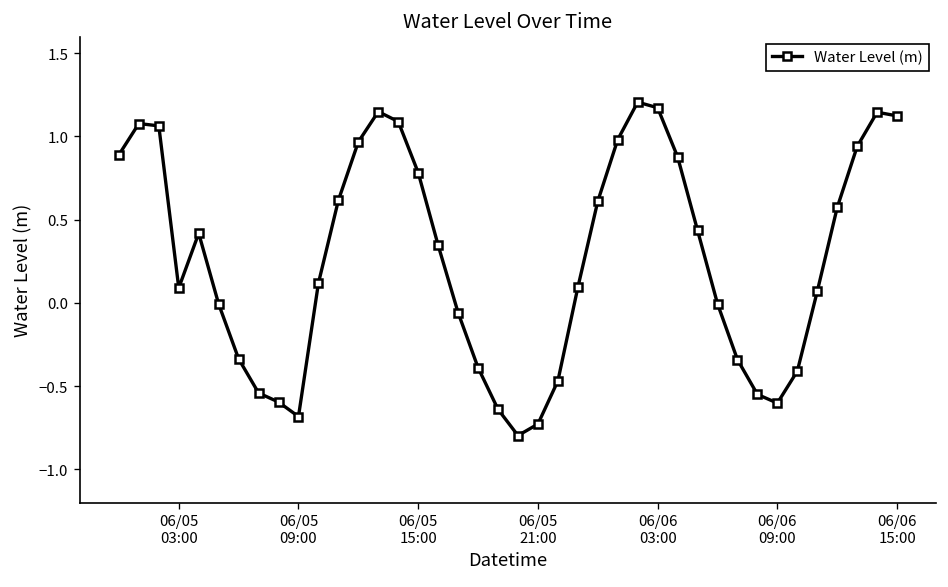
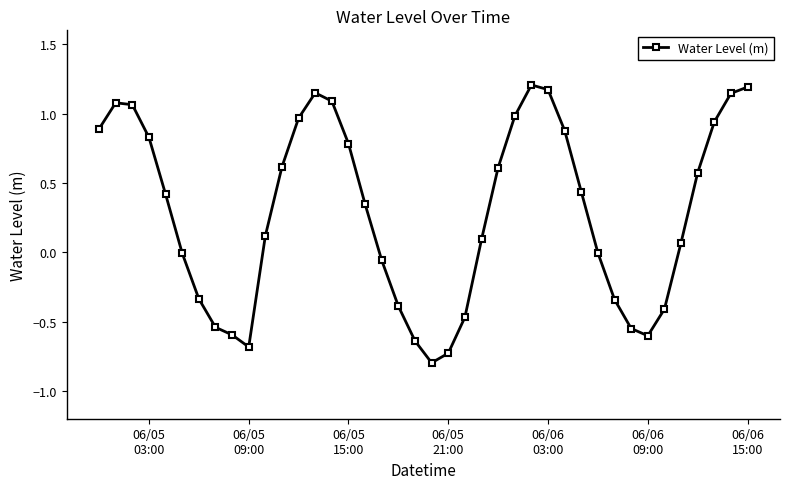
  {
-   "06/05 03:00": 0.09,
+   "06/05 03:00": 0.83,
    "06/05 09:00": -0.68,
    "06/05 15:00": 0.78,
    "06/05 21:00": -0.73,
    "06/06 03:00": 1.17,
    "06/06 09:00": -0.60,
-   "06/06 15:00": 1.12
+   "06/06 15:00": 1.19
  }
